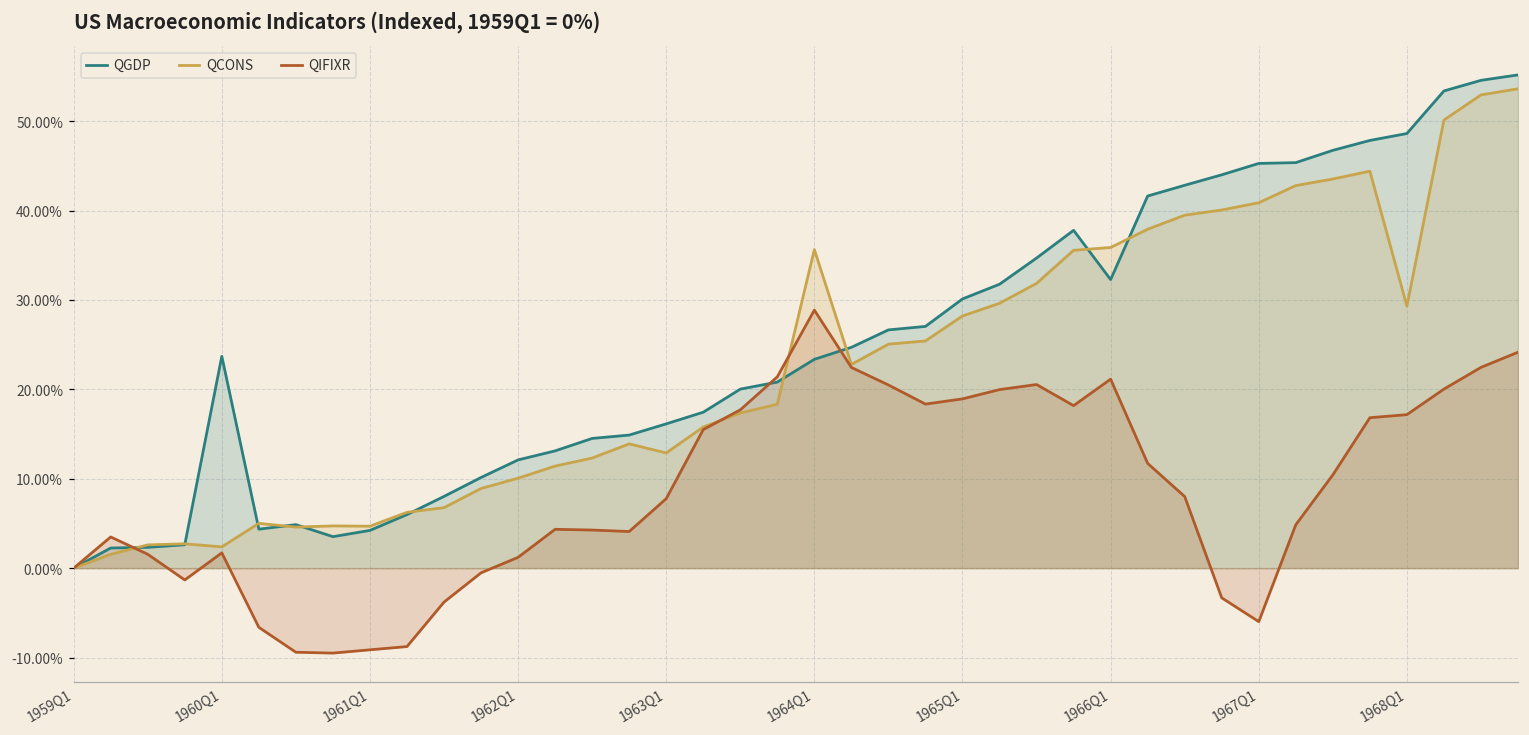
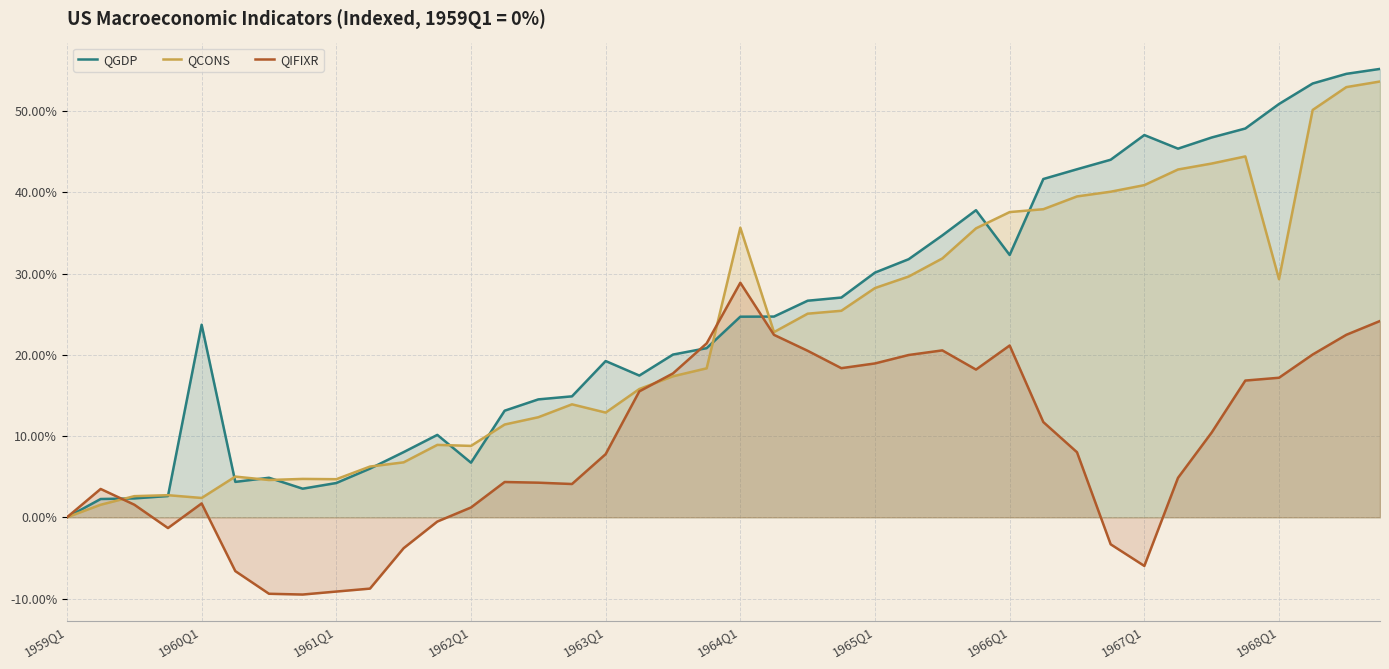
  {
    "QGDP": {
      "1960Q1": "24%",
      "1961Q1": "4%",
-     "1962Q1": "12%",
-     "1963Q1": "16%",
-     "1964Q1": "23%",
+     "1962Q1": "7%",
+     "1963Q1": "19%",
+     "1964Q1": "25%",
      "1965Q1": "30%",
      "1966Q1": "32%",
-     "1967Q1": "45%",
-     "1968Q1": "49%"
+     "1967Q1": "47%",
+     "1968Q1": "51%"
    },
    "QCONS": {
      "1960Q1": "2%",
      "1961Q1": "5%",
-     "1962Q1": "10%",
+     "1962Q1": "9%",
      "1963Q1": "13%",
      "1964Q1": "36%",
      "1965Q1": "28%",
-     "1966Q1": "36%",
+     "1966Q1": "38%",
      "1967Q1": "41%",
      "1968Q1": "29%"
    }
  }
